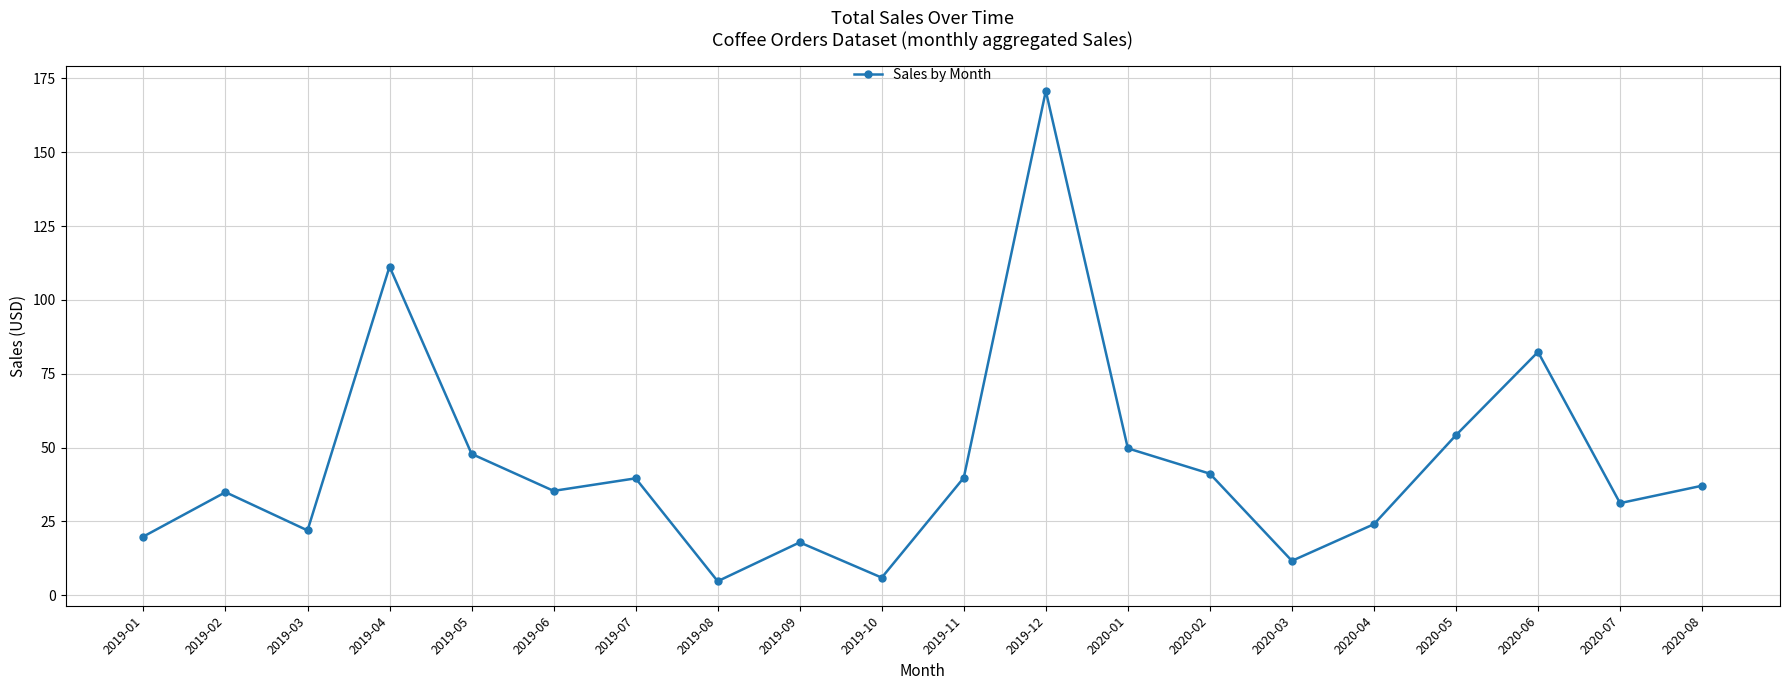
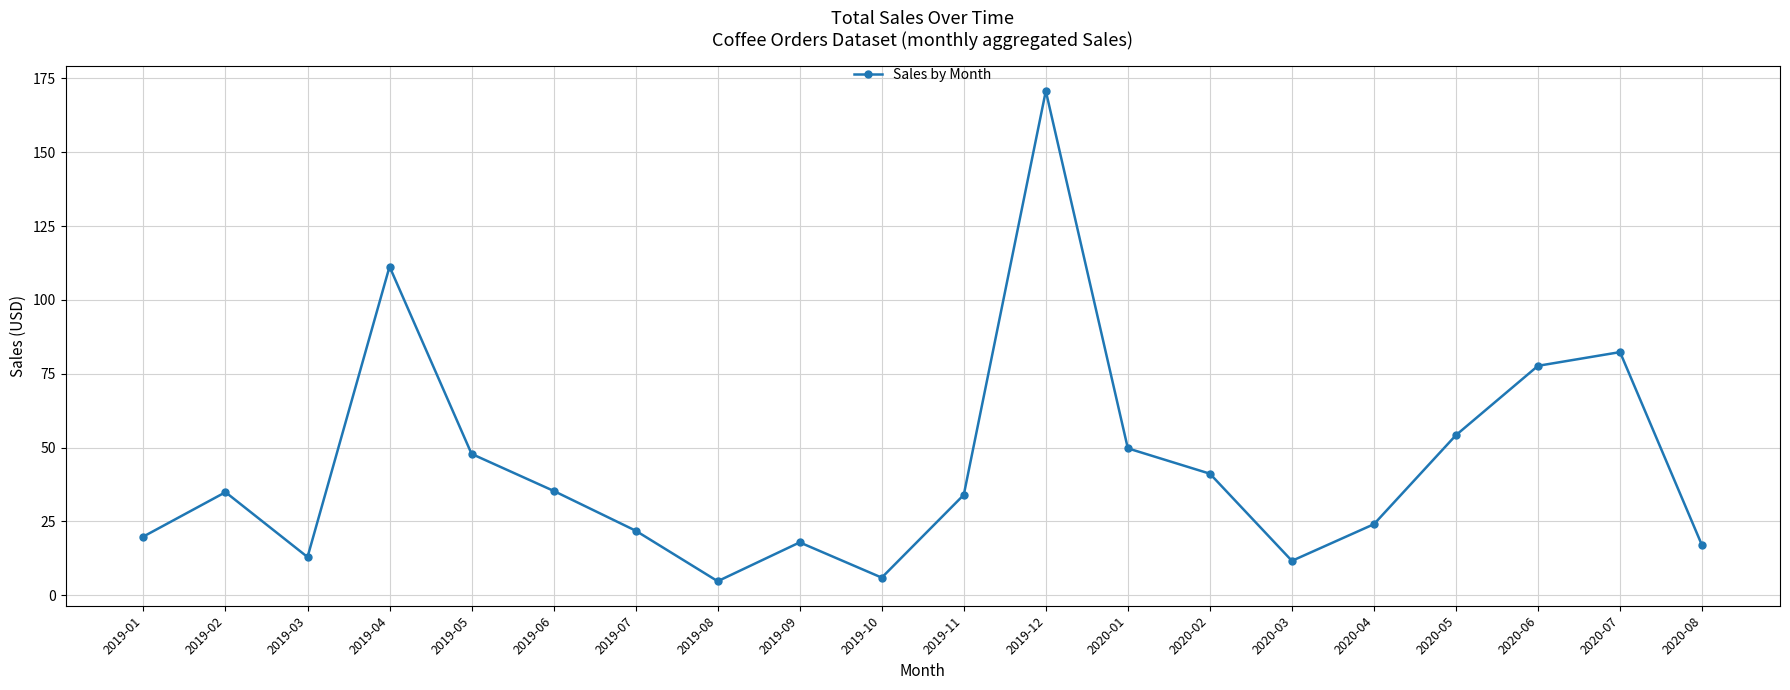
  {
    "2019-01": 20,
    "2019-02": 35,
-   "2019-03": 22,
+   "2019-03": 13,
    "2019-04": 111,
    "2019-05": 48,
    "2019-06": 35,
-   "2019-07": 40,
+   "2019-07": 22,
    "2019-08": 5,
    "2019-09": 18,
    "2019-10": 6,
-   "2019-11": 40,
+   "2019-11": 34,
    "2019-12": 171,
    "2020-01": 50,
    "2020-02": 41,
    "2020-03": 12,
    "2020-04": 24,
    "2020-05": 54,
-   "2020-06": 82,
-   "2020-07": 31,
-   "2020-08": 37
+   "2020-06": 78,
+   "2020-07": 82,
+   "2020-08": 17
  }
